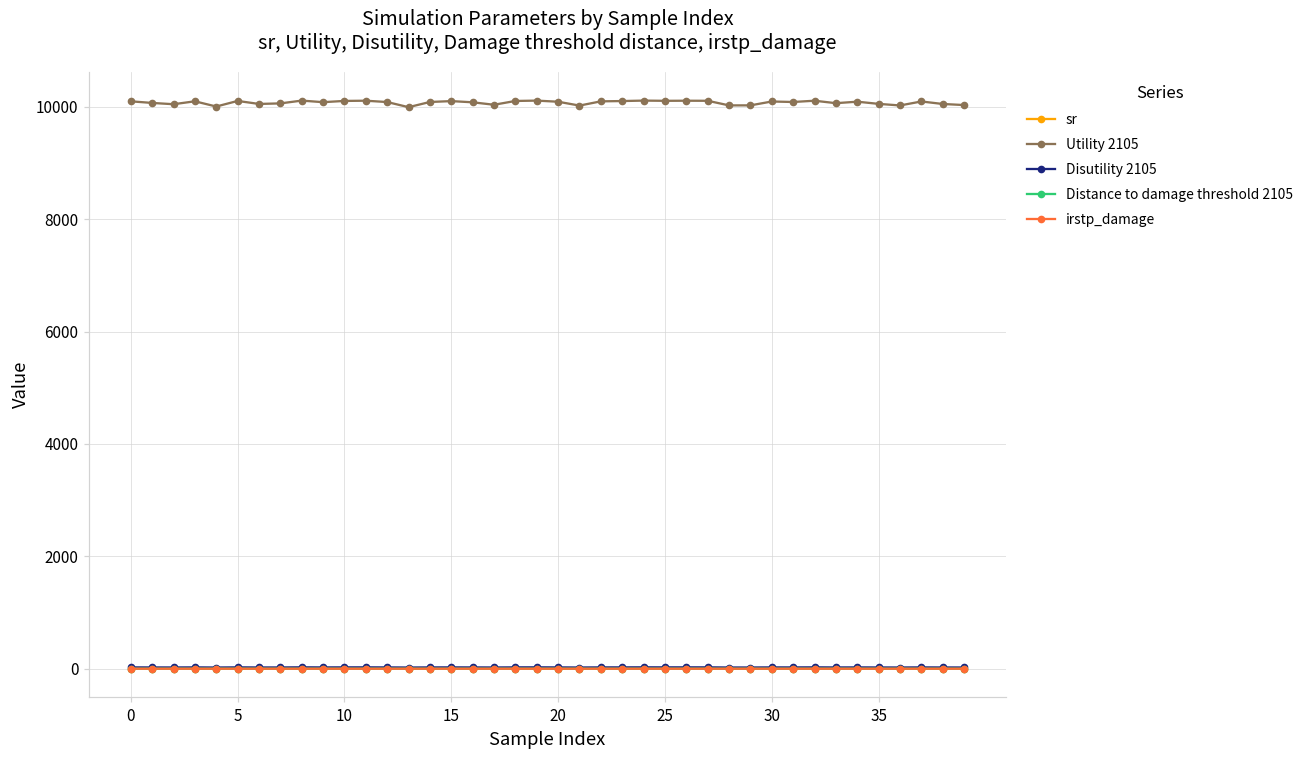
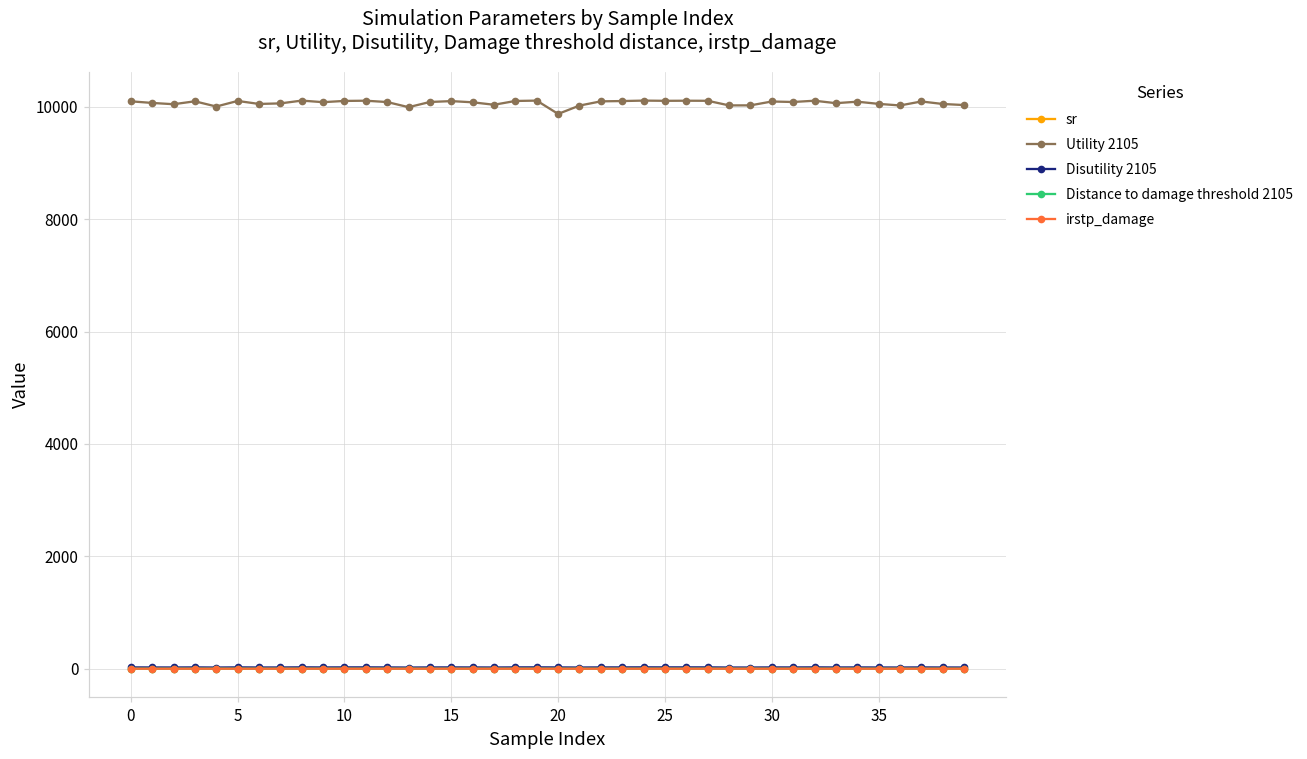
  {
    "Utility 2105": {
      "0": 10100,
      "5": 10100,
      "10": 10100,
      "15": 10100,
-     "20": 10100,
+     "20": 9900,
      "25": 10100,
      "30": 10100,
      "35": 10100
    }
  }
